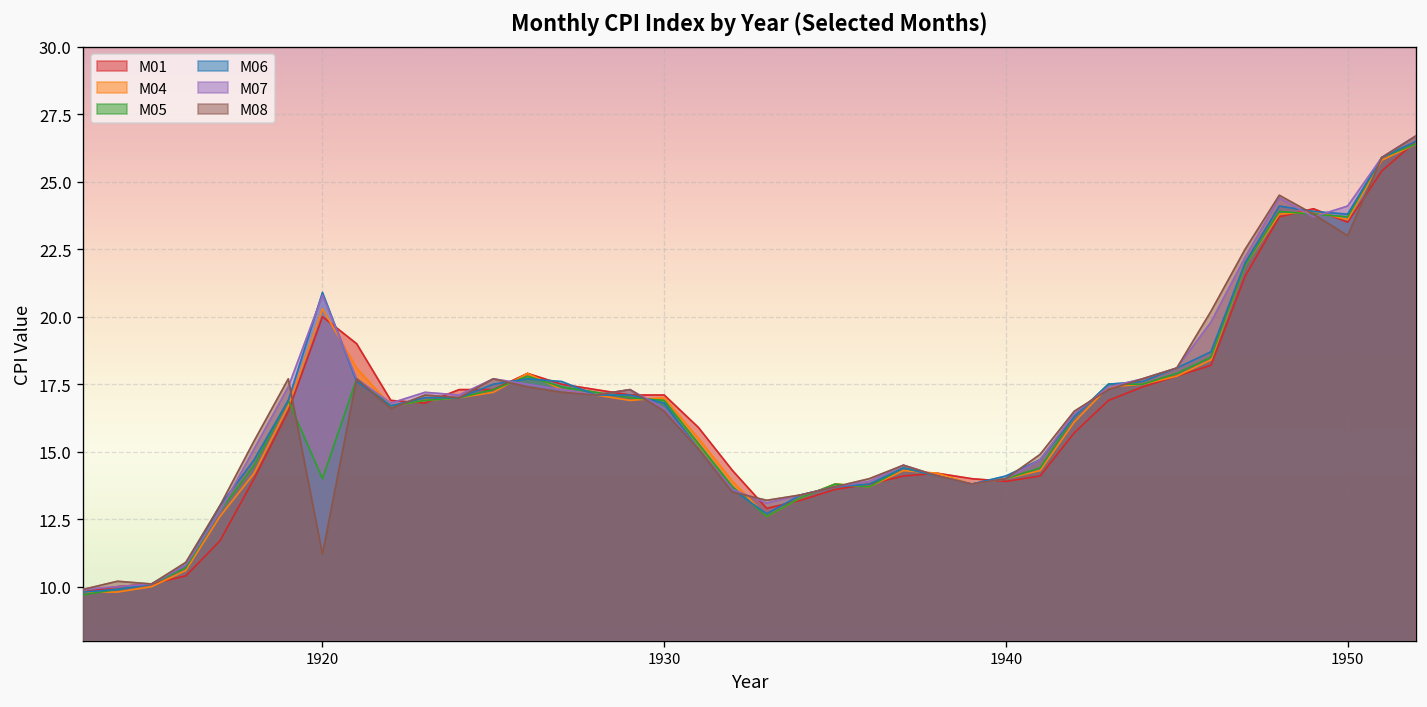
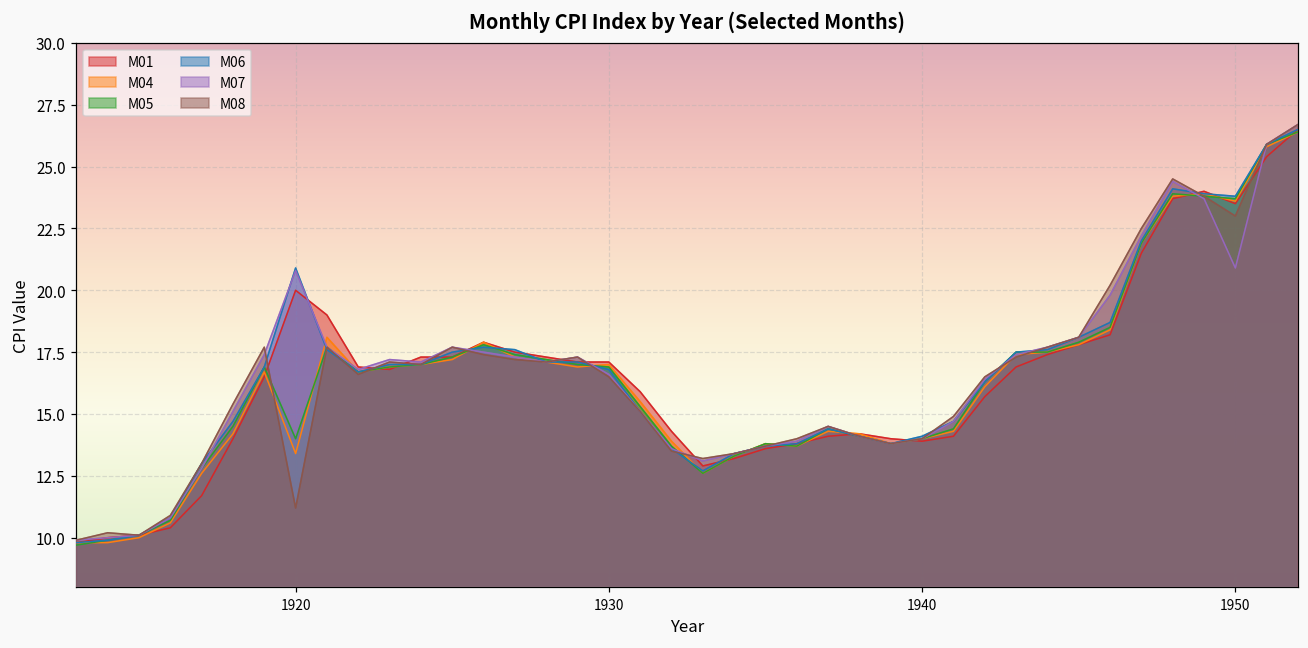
  {
    "M01": {
      "1920": 20.0
    },
    "M04": {
-     "1920": 20.3
+     "1920": 13.4
    },
    "M05": {
      "1920": 14.0
    },
    "M07": {
-     "1950": 24.1
+     "1950": 20.9
    },
    "M08": {
      "1920": 11.2,
      "1950": 23.0
    }
  }
